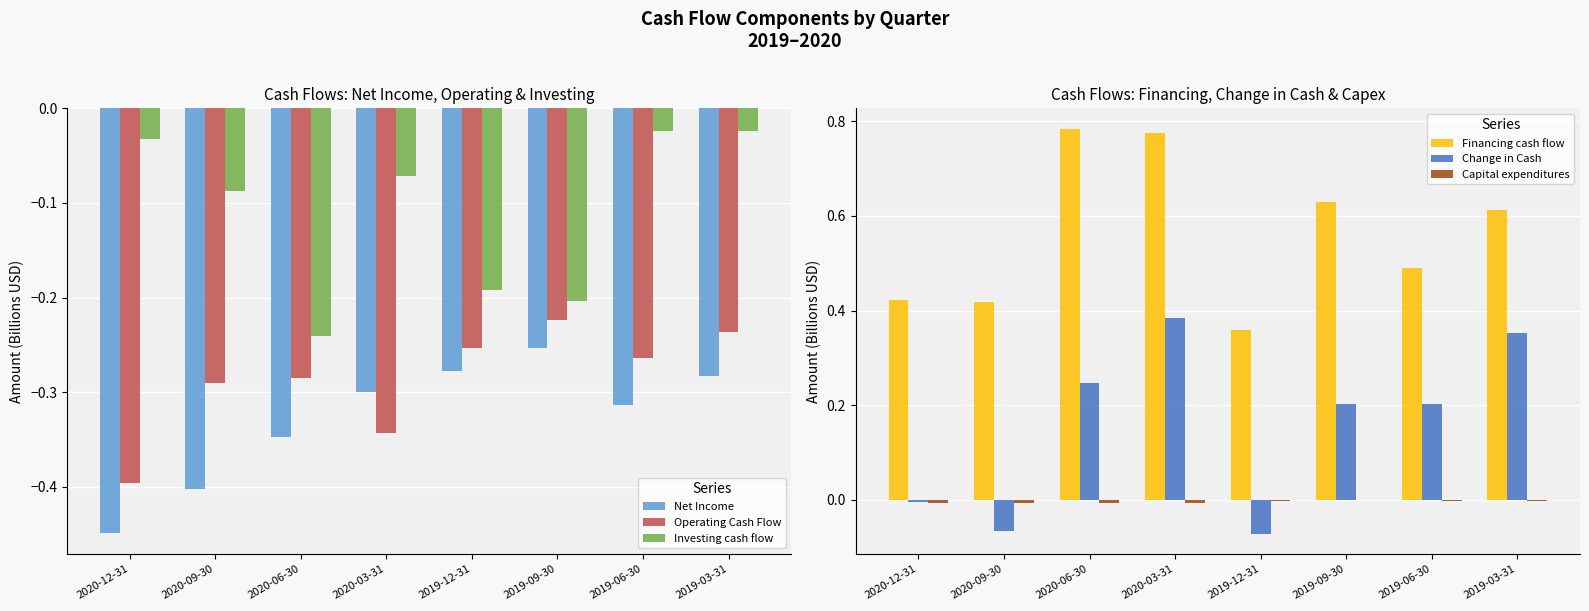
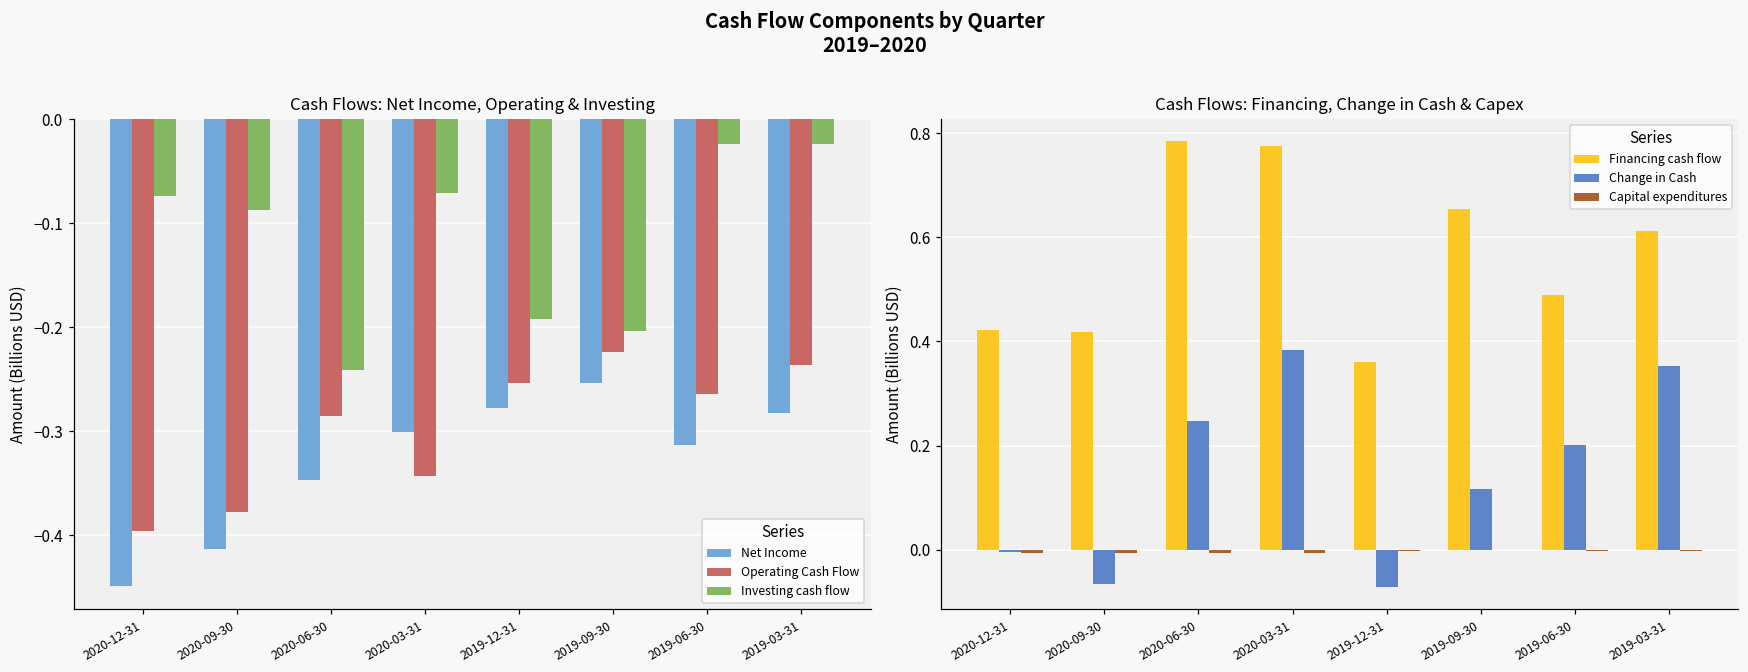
  {
    "Cash Flows: Net Income, Operating & Investing": {
      "Net Income": {
        "2020-12-31": -0.45,
-       "2020-09-30": -0.40,
+       "2020-09-30": -0.41,
        "2020-06-30": -0.35,
        "2020-03-31": -0.30,
        "2019-12-31": -0.28,
        "2019-09-30": -0.25,
        "2019-06-30": -0.31,
        "2019-03-31": -0.28
      },
      "Operating Cash Flow": {
        "2020-12-31": -0.40,
-       "2020-09-30": -0.29,
+       "2020-09-30": -0.38,
        "2020-06-30": -0.29,
        "2020-03-31": -0.34,
        "2019-12-31": -0.25,
        "2019-09-30": -0.22,
        "2019-06-30": -0.26,
        "2019-03-31": -0.24
      },
      "Investing cash flow": {
-       "2020-12-31": -0.03,
+       "2020-12-31": -0.07,
        "2020-09-30": -0.09,
        "2020-06-30": -0.24,
        "2020-03-31": -0.07,
        "2019-12-31": -0.19,
        "2019-09-30": -0.20,
        "2019-06-30": -0.02,
        "2019-03-31": -0.02
      }
    },
    "Cash Flows: Financing, Change in Cash & Capex": {
      "Financing cash flow": {
        "2020-12-31": 0.42,
        "2020-09-30": 0.42,
        "2020-06-30": 0.78,
        "2020-03-31": 0.77,
        "2019-12-31": 0.36,
-       "2019-09-30": 0.63,
+       "2019-09-30": 0.65,
        "2019-06-30": 0.49,
        "2019-03-31": 0.61
      },
      "Change in Cash": {
        "2020-12-31": -0.01,
        "2020-09-30": -0.07,
        "2020-06-30": 0.25,
        "2020-03-31": 0.38,
        "2019-12-31": -0.07,
-       "2019-09-30": 0.20,
+       "2019-09-30": 0.12,
        "2019-06-30": 0.20,
        "2019-03-31": 0.35
      },
      "Capital expenditures": {
        "2020-12-31": -0.01,
        "2020-09-30": -0.01,
        "2020-06-30": -0.01,
        "2020-03-31": -0.01
      }
    }
  }
